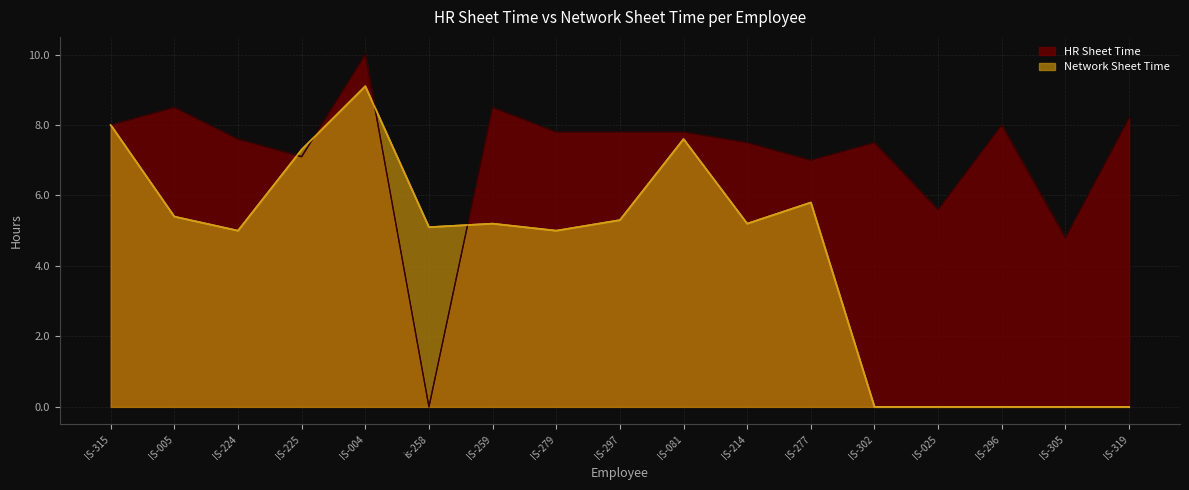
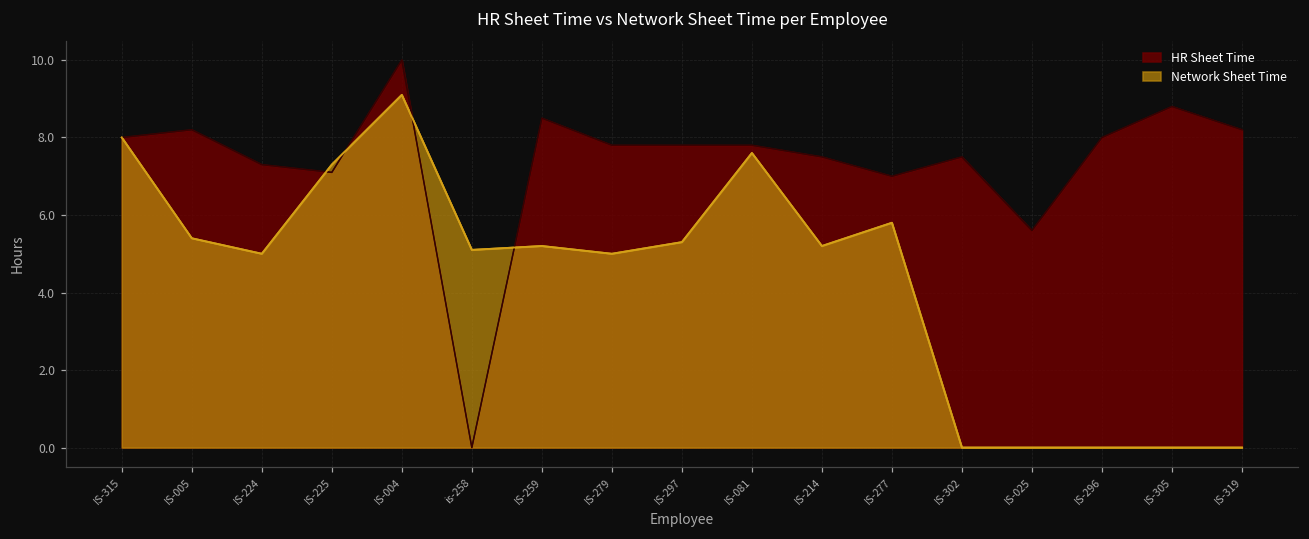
  {
    "HR Sheet Time": {
-     "IS-005": 8.5,
-     "IS-224": 7.6,
+     "IS-005": 8.2,
+     "IS-224": 7.3,
      "IS-225": 7.1,
      "IS-004": 10.0,
      "is-258": 0.0,
      "IS-259": 8.5,
      "IS-279": 7.8,
      "IS-297": 7.8,
      "IS-081": 7.8,
      "IS-214": 7.5,
      "IS-277": 7.0,
      "IS-302": 7.5,
      "IS-025": 5.6,
      "IS-296": 8.0,
-     "IS-305": 4.8,
+     "IS-305": 8.8,
      "IS-319": 8.2
    },
    "Network Sheet Time": {
      "IS-005": 5.4,
      "IS-224": 5.0,
      "IS-225": 7.3,
      "IS-004": 9.1,
      "is-258": 5.1,
      "IS-259": 5.2,
      "IS-279": 5.0,
      "IS-297": 5.3,
      "IS-081": 7.6,
      "IS-214": 5.2,
      "IS-277": 5.8,
      "IS-302": 0.0,
      "IS-025": 0.0,
      "IS-296": 0.0,
      "IS-305": 0.0,
      "IS-319": 0.0
    }
  }
